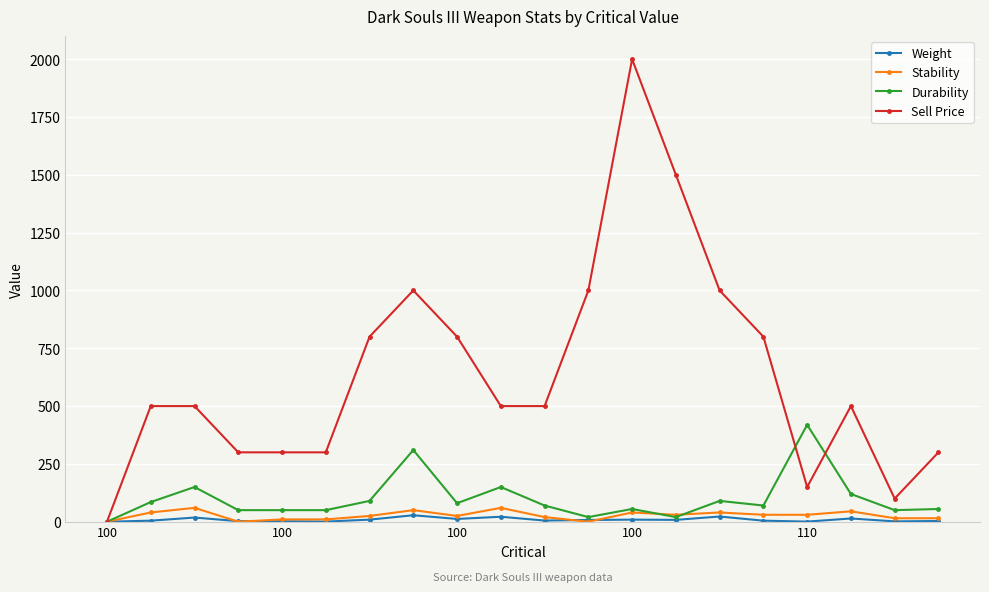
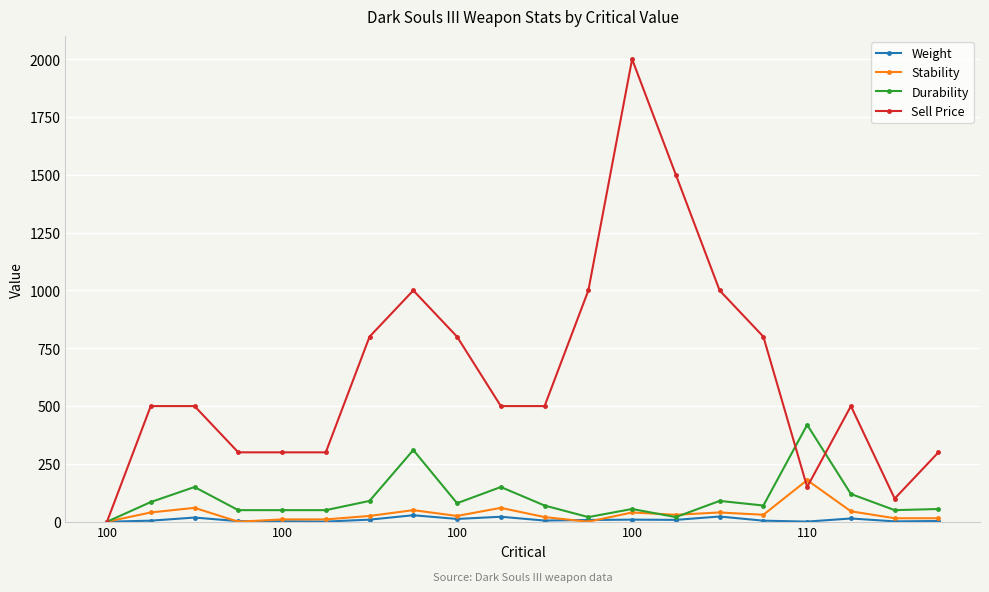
  {
    "Weight": {
      "110": 0
    },
    "Stability": {
-     "110": 30
+     "110": 180
    },
    "Durability": {
      "110": 420
    },
    "Sell Price": {
      "110": 150
    }
  }
